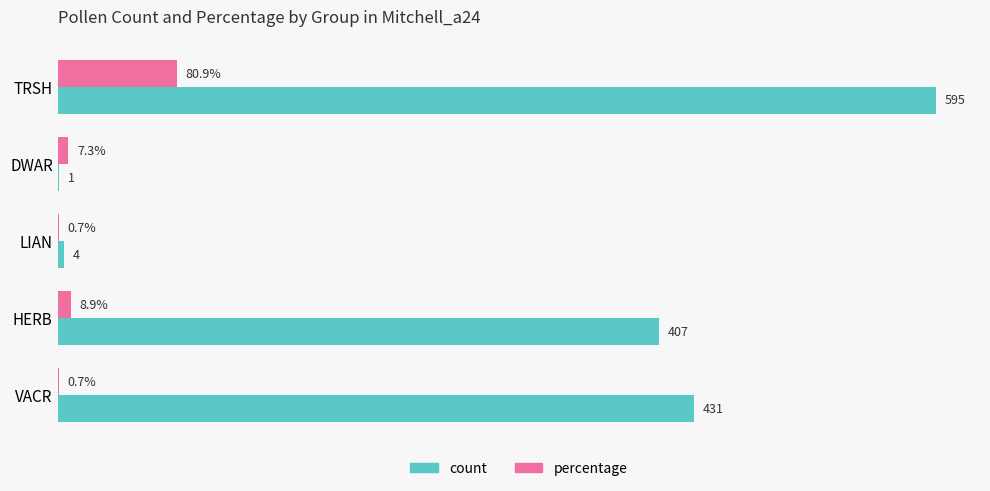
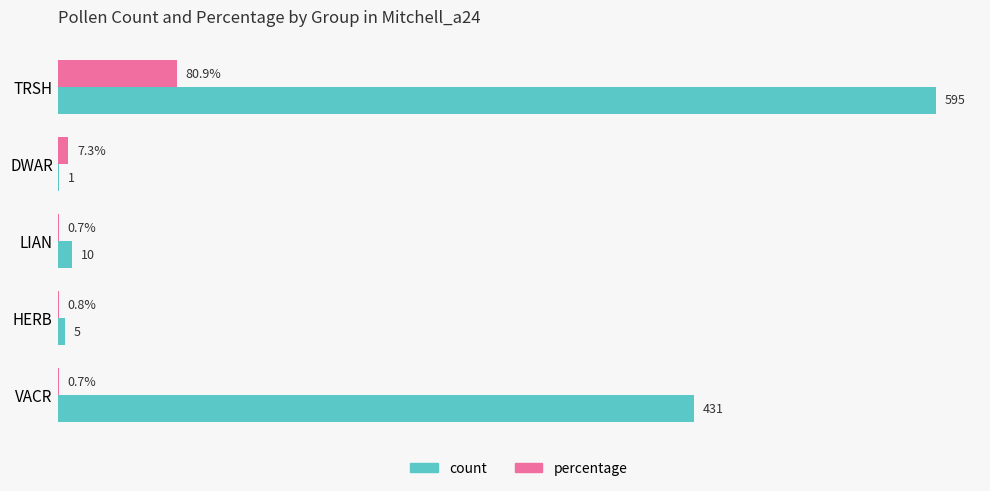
  {
    "count": {
      "TRSH": "595",
      "DWAR": "1",
-     "LIAN": "4",
-     "HERB": "407",
+     "LIAN": "10",
+     "HERB": "5",
      "VACR": "431"
    },
    "percentage": {
      "TRSH": "80.9%",
      "DWAR": "7.3%",
      "LIAN": "0.7%",
-     "HERB": "8.9%",
+     "HERB": "0.8%",
      "VACR": "0.7%"
    }
  }
